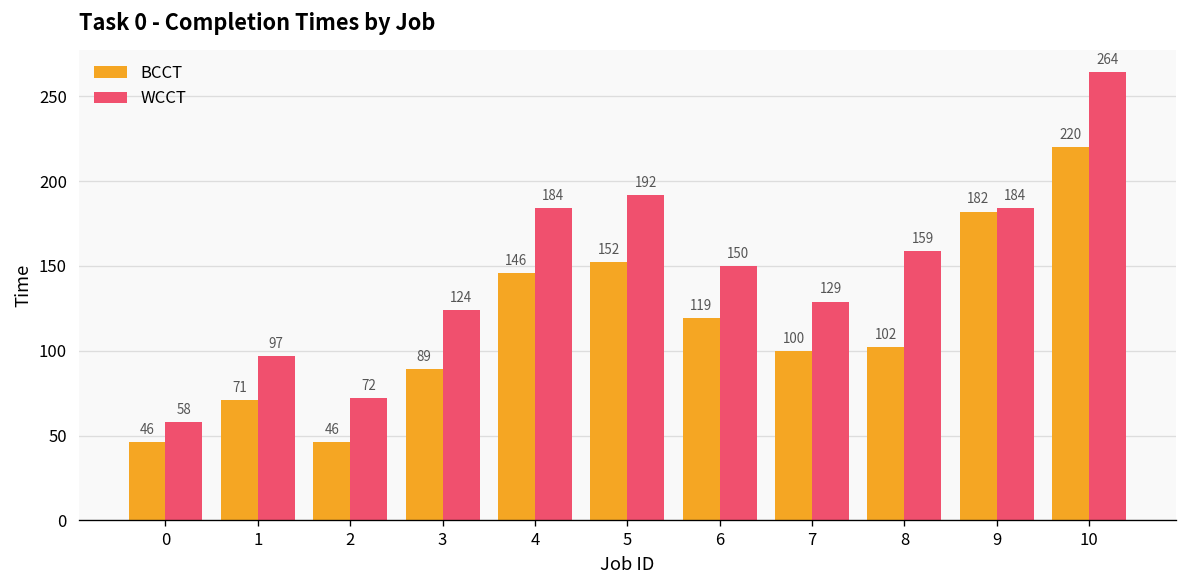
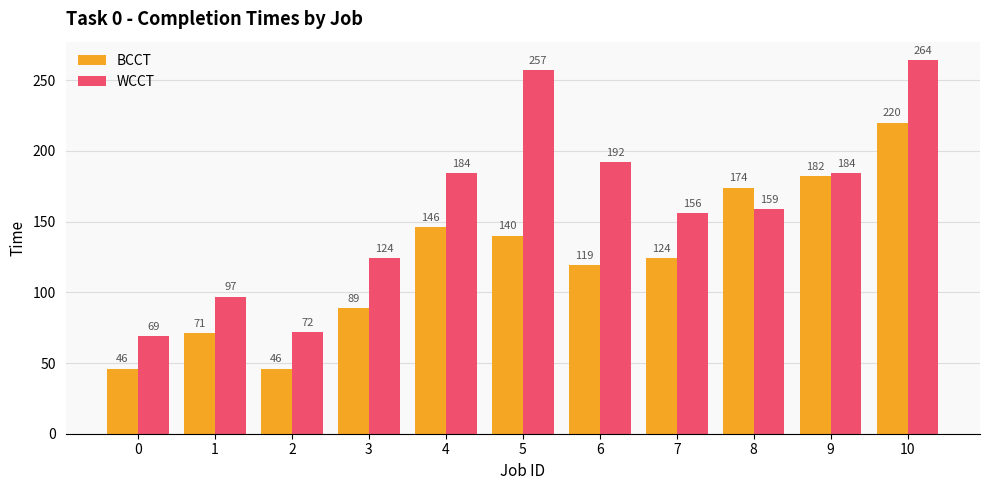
  {
    "BCCT": {
      "0": 46,
      "1": 71,
      "2": 46,
      "3": 89,
      "4": 146,
-     "5": 152,
+     "5": 140,
      "6": 119,
-     "7": 100,
-     "8": 102,
+     "7": 124,
+     "8": 174,
      "9": 182,
      "10": 220
    },
    "WCCT": {
-     "0": 58,
+     "0": 69,
      "1": 97,
      "2": 72,
      "3": 124,
      "4": 184,
-     "5": 192,
-     "6": 150,
-     "7": 129,
+     "5": 257,
+     "6": 192,
+     "7": 156,
      "8": 159,
      "9": 184,
      "10": 264
    }
  }
